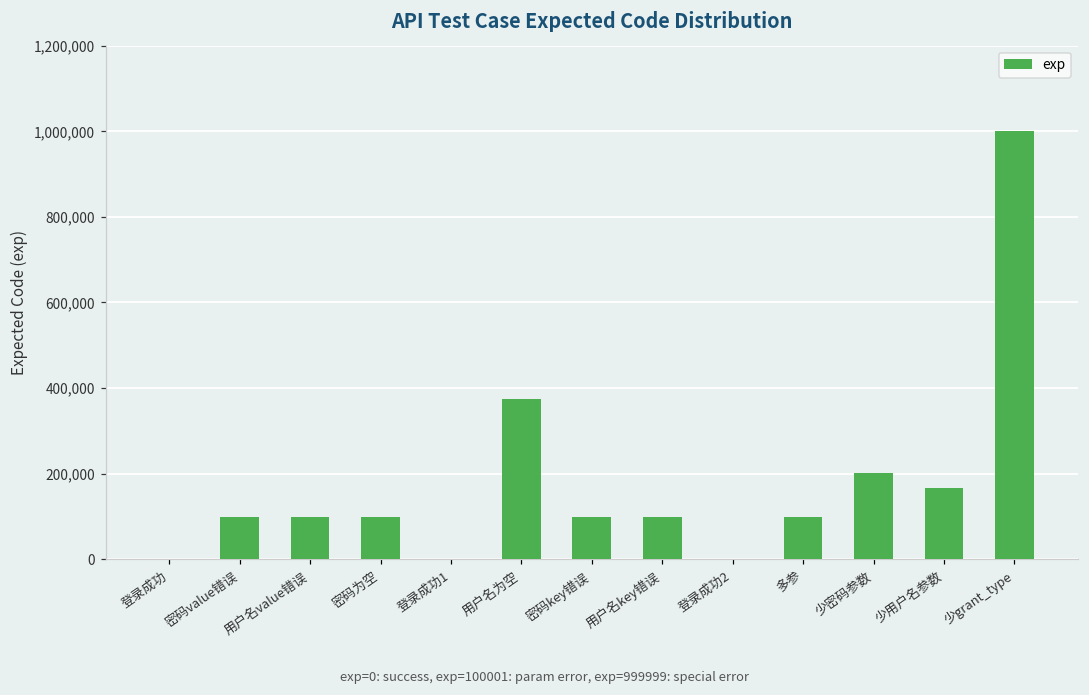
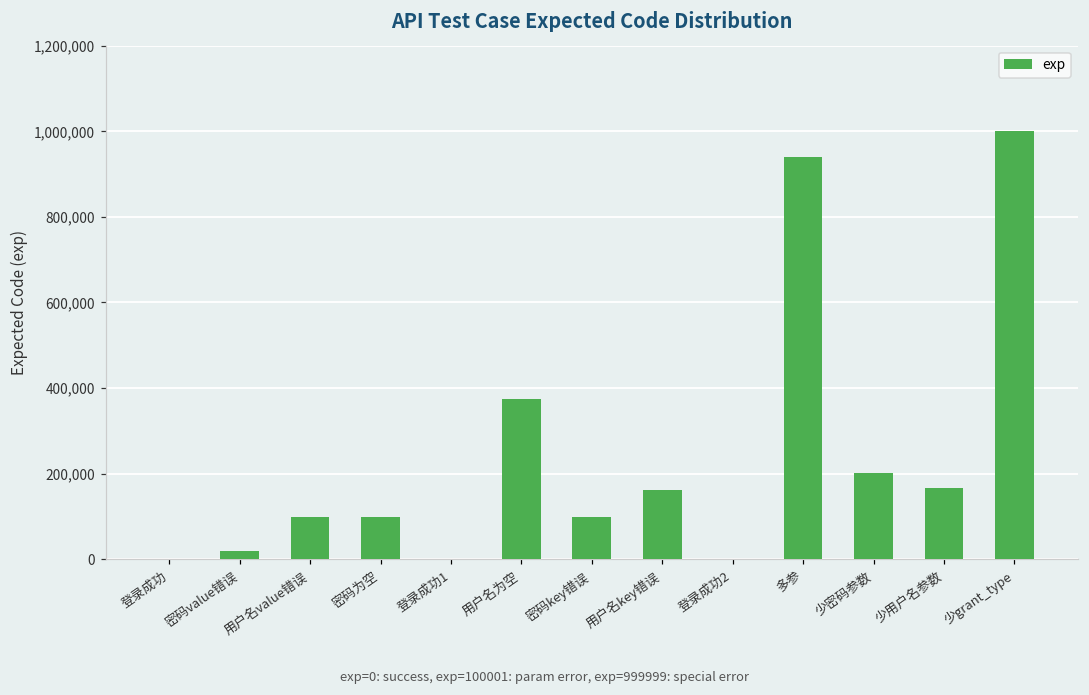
  {
    "登录成功": "0",
-   "密码value错误": "100,000",
+   "密码value错误": "20,000",
    "用户名value错误": "100,000",
    "密码为空": "100,000",
    "登录成功1": "0",
    "用户名为空": "370,000",
    "密码key错误": "100,000",
-   "用户名key错误": "100,000",
+   "用户名key错误": "160,000",
    "登录成功2": "0",
-   "多参": "100,000",
+   "多参": "940,000",
    "少密码参数": "200,000",
    "少用户名参数": "170,000",
    "少grant_type": "1,000,000"
  }
